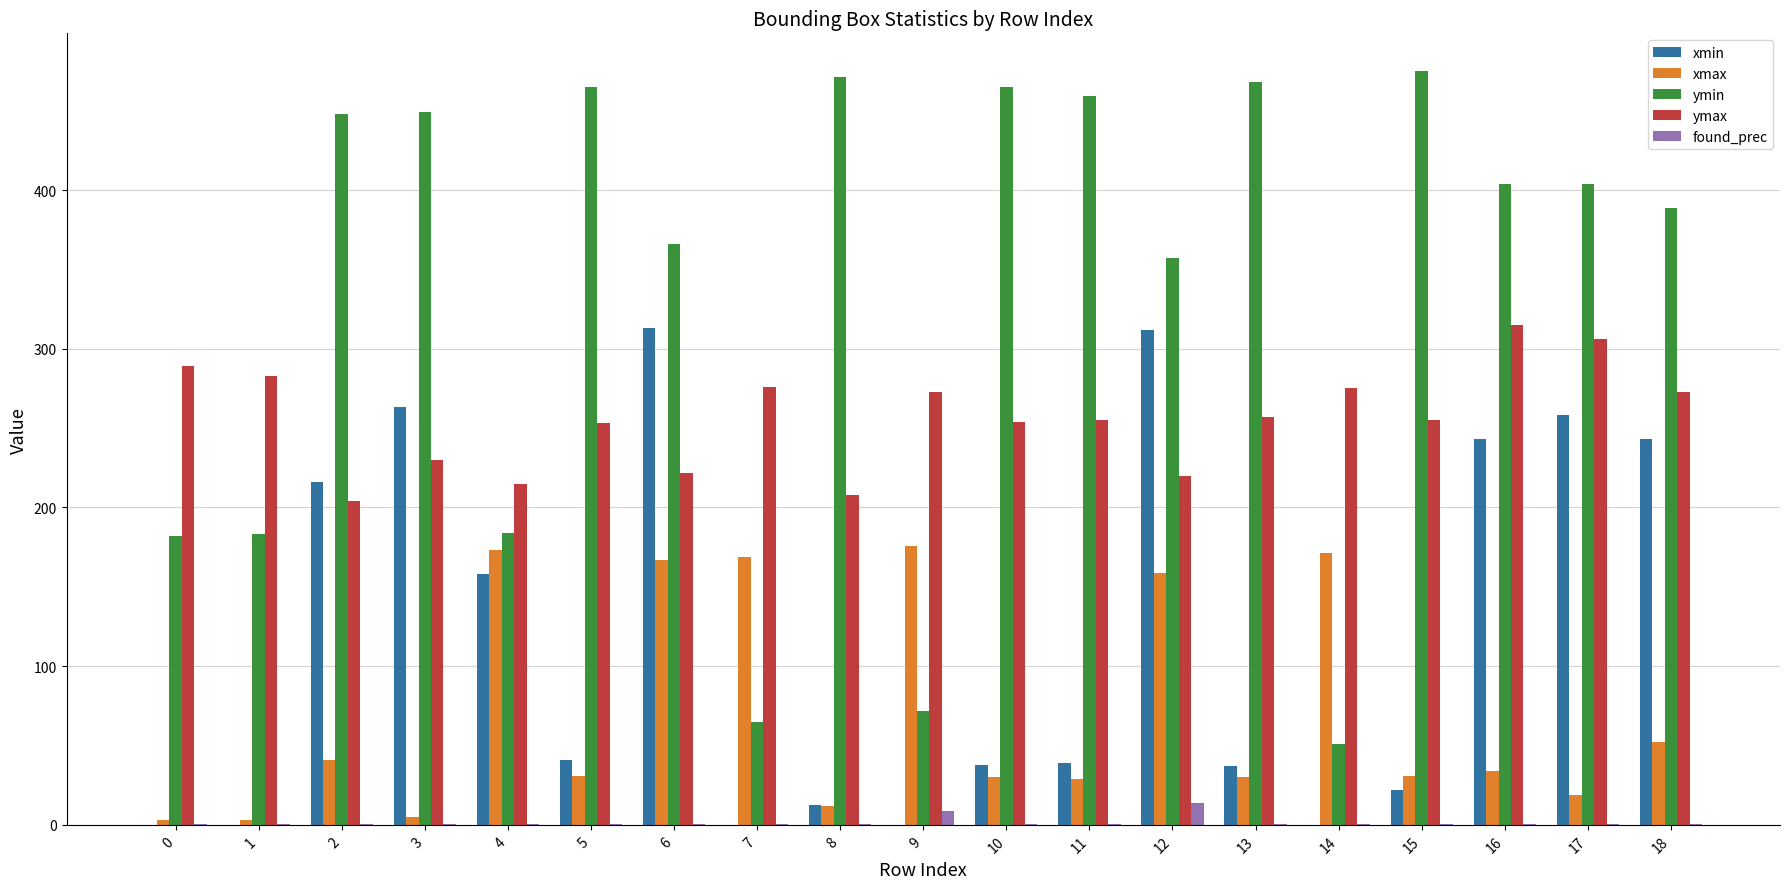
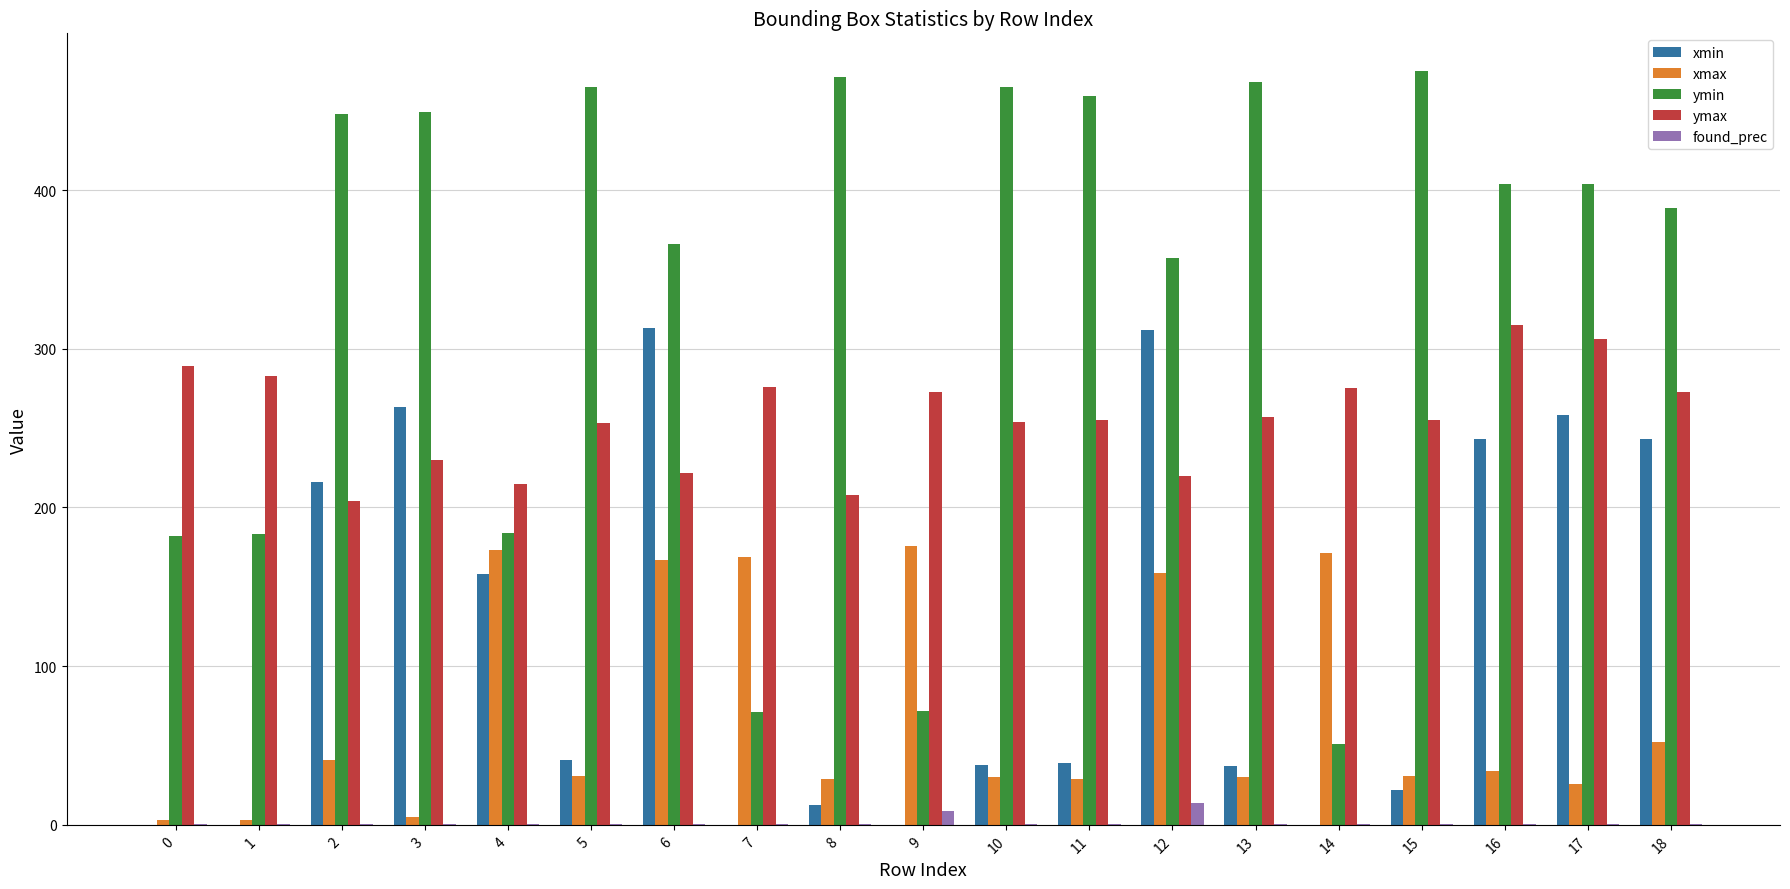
  {
    "xmin": {
      "0": 0,
      "1": 0,
      "2": 216,
      "3": 263,
      "4": 158,
      "5": 41,
      "6": 313,
      "7": 0,
      "8": 13,
      "9": 0,
      "10": 38,
      "11": 39,
      "12": 312,
      "13": 37,
      "14": 0,
      "15": 22,
      "16": 243,
      "17": 258,
      "18": 243
    },
    "xmax": {
      "0": 3,
      "1": 3,
      "2": 41,
      "3": 5,
      "4": 173,
      "5": 31,
      "6": 167,
      "7": 169,
-     "8": 12,
+     "8": 29,
      "9": 176,
      "10": 30,
      "11": 29,
      "12": 159,
      "13": 30,
      "14": 171,
      "15": 31,
      "16": 34,
-     "17": 19,
+     "17": 26,
      "18": 52
    },
    "ymin": {
      "0": 182,
      "1": 183,
      "2": 448,
      "3": 449,
      "4": 184,
      "5": 465,
      "6": 366,
-     "7": 65,
+     "7": 71,
      "8": 471,
      "9": 72,
      "10": 465,
      "11": 459,
      "12": 357,
      "13": 468,
      "14": 51,
      "15": 475,
      "16": 404,
      "17": 404,
      "18": 389
    },
    "ymax": {
      "0": 289,
      "1": 283,
      "2": 204,
      "3": 230,
      "4": 215,
      "5": 253,
      "6": 222,
      "7": 276,
      "8": 208,
      "9": 273,
      "10": 254,
      "11": 255,
      "12": 220,
      "13": 257,
      "14": 275,
      "15": 255,
      "16": 315,
      "17": 306,
      "18": 273
    },
    "found_prec": {
      "9": 9,
      "12": 14
    }
  }
